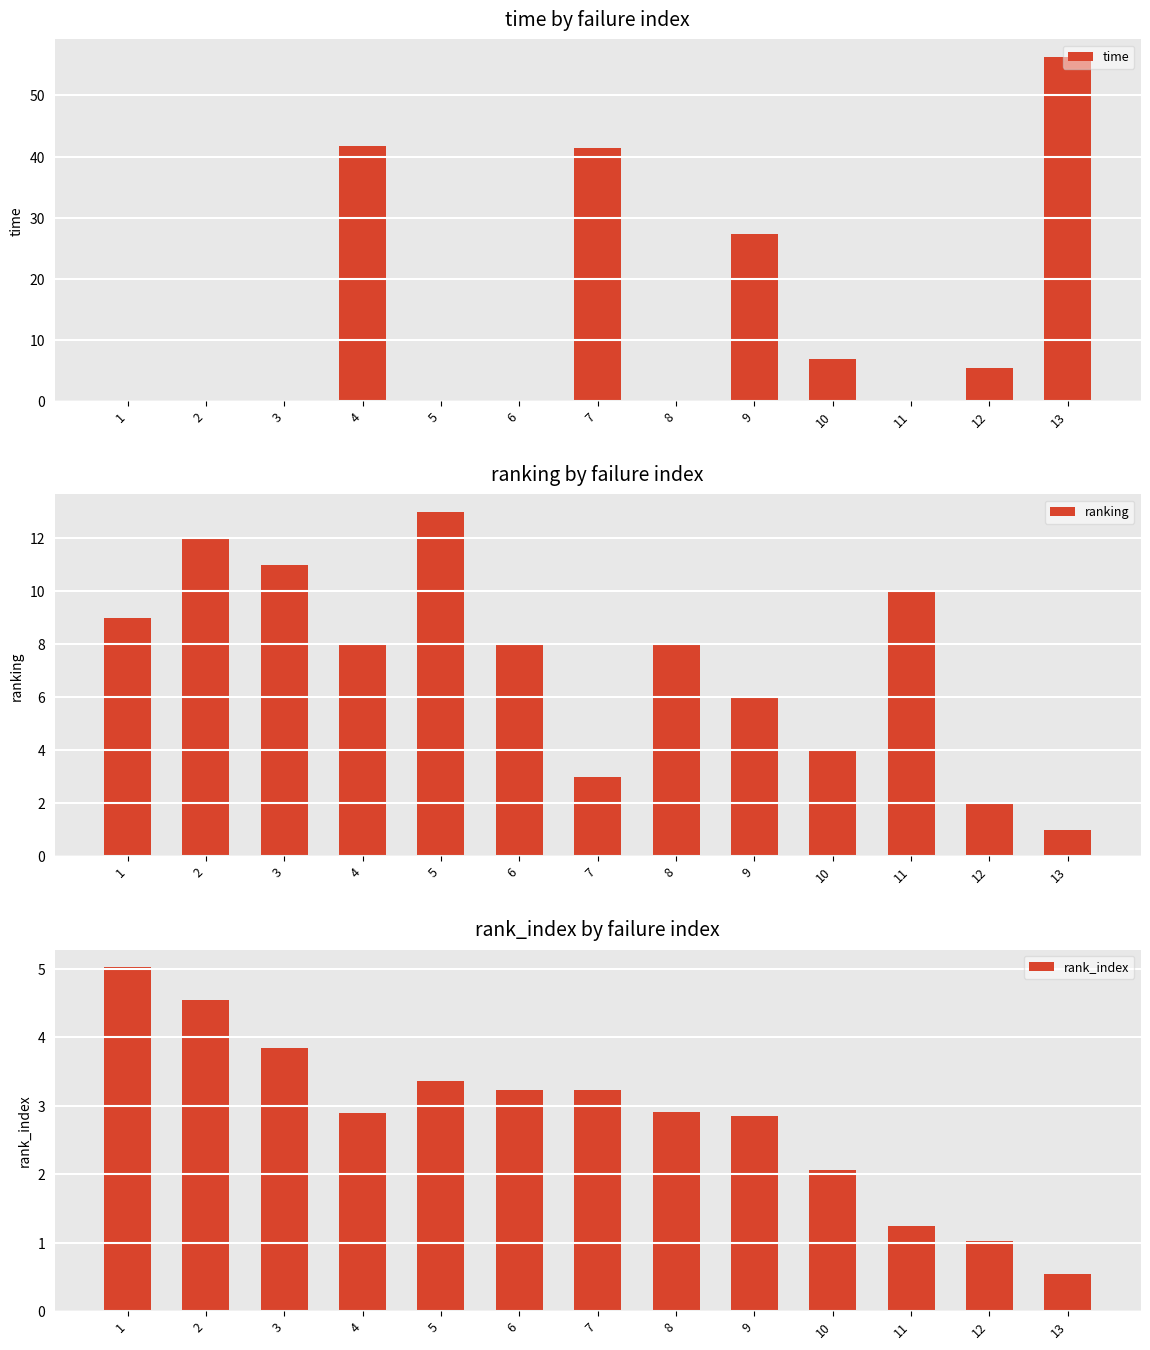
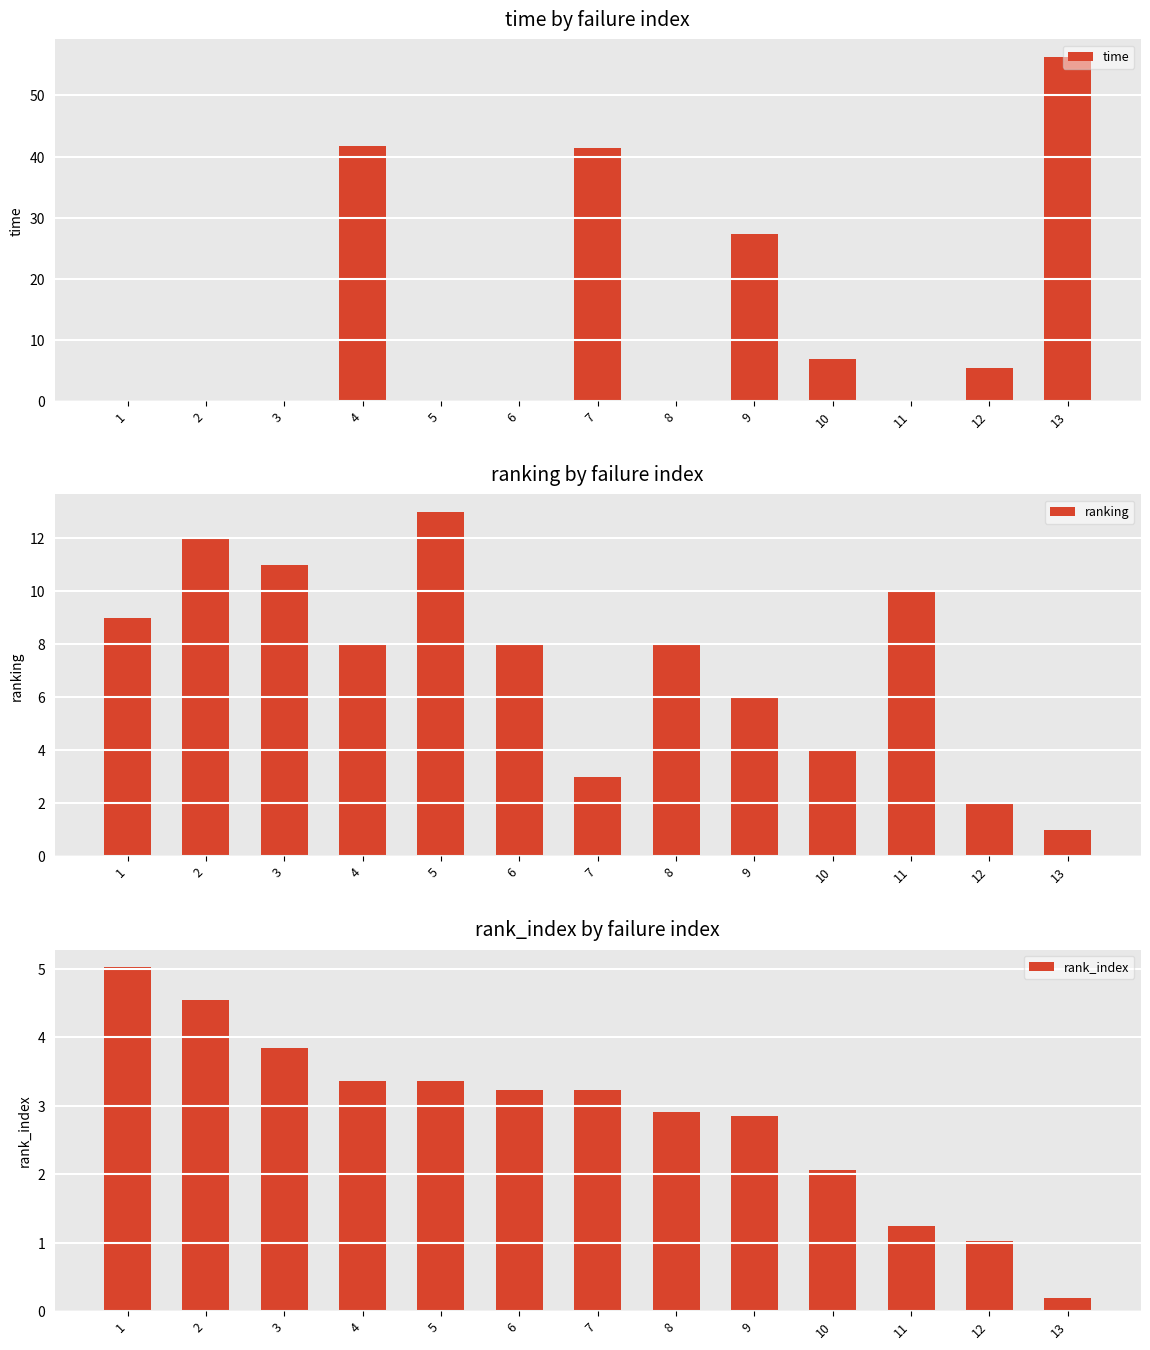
  {
    "time by failure index": {
      "2": 0,
      "3": 0,
      "4": 42,
      "7": 41,
      "9": 27,
      "10": 7,
      "11": 0,
      "12": 5
    },
    "ranking by failure index": {
      "1": 9.0,
      "2": 12.0,
      "3": 11.0,
      "4": 8.0,
      "5": 13.0,
      "6": 8.0,
      "7": 3.0,
      "8": 8.0,
      "9": 6.0,
      "10": 4.0,
      "11": 10.0,
      "12": 2.0,
      "13": 1.0
    },
    "rank_index by failure index": {
      "1": 5.0,
      "2": 4.5,
      "3": 3.8,
-     "4": 2.9,
+     "4": 3.4,
      "5": 3.4,
      "6": 3.2,
      "7": 3.2,
      "8": 2.9,
      "9": 2.8,
      "10": 2.1,
      "11": 1.2,
      "12": 1.0,
-     "13": 0.5
+     "13": 0.2
    }
  }
